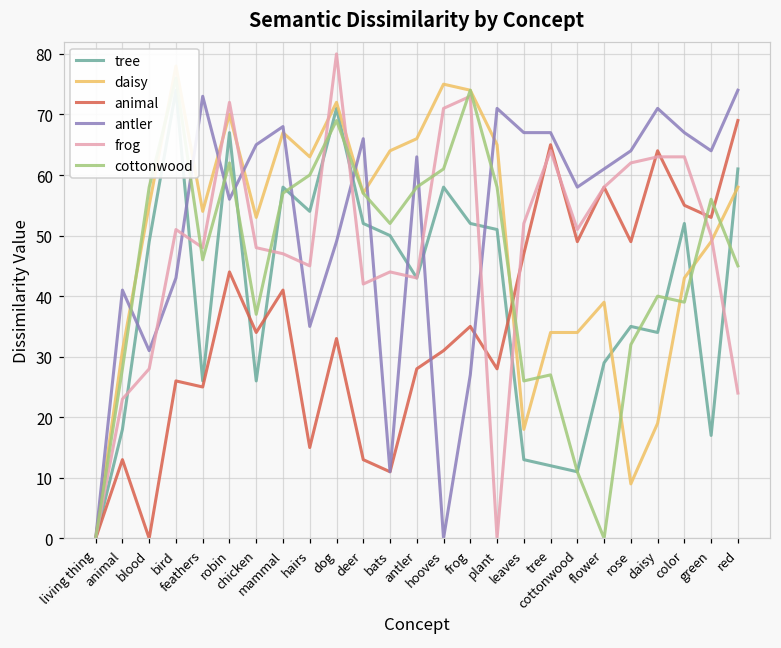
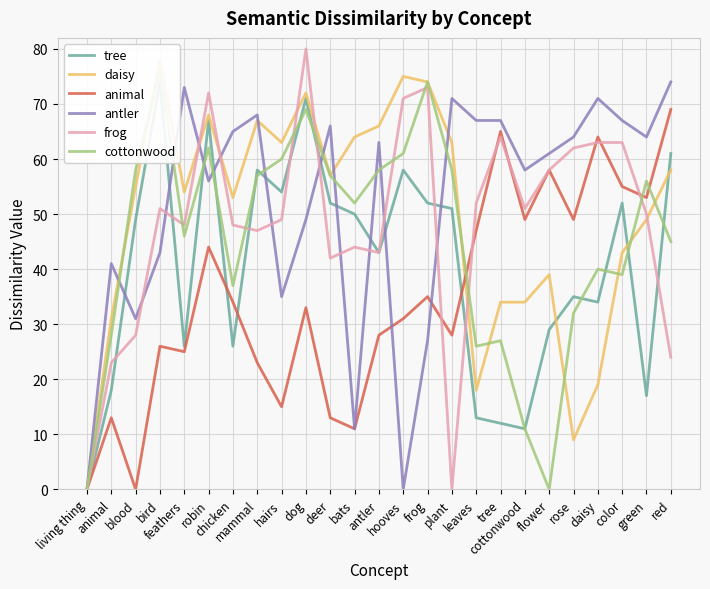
  {
    "tree": {
      "animal": 18,
      "blood": 49,
      "feathers": 26,
      "robin": 67,
      "chicken": 26,
      "mammal": 58,
      "hairs": 54,
      "dog": 71,
      "deer": 52,
      "bats": 50,
      "hooves": 58,
      "frog": 52,
      "plant": 51,
      "leaves": 13,
      "tree": 12,
      "flower": 29,
      "rose": 35,
      "daisy": 34,
      "color": 52,
      "green": 17,
      "red": 61
    },
    "daisy": {
      "animal": 31,
      "blood": 55,
      "feathers": 54,
-     "robin": 70,
+     "robin": 68,
      "chicken": 53,
      "mammal": 67,
      "hairs": 63,
      "dog": 72,
      "bats": 64,
      "antler": 66,
      "hooves": 75,
-     "plant": 65,
+     "plant": 63,
      "leaves": 18,
      "tree": 34,
      "cottonwood": 34,
      "flower": 39,
      "rose": 9,
      "daisy": 19,
      "color": 43,
      "green": 49,
      "red": 58
    },
    "animal": {
      "animal": 13,
      "blood": 0,
      "bird": 26,
      "feathers": 25,
      "robin": 44,
      "chicken": 34,
-     "mammal": 41,
+     "mammal": 23,
      "hairs": 15,
      "dog": 33,
      "deer": 13,
      "antler": 28,
      "hooves": 31,
      "frog": 35,
      "plant": 28,
      "leaves": 47,
      "tree": 65,
      "cottonwood": 49,
      "rose": 49,
      "daisy": 64,
      "color": 55,
      "green": 53,
      "red": 69
    },
    "antler": {
      "animal": 41,
      "blood": 31,
      "bird": 43,
      "feathers": 73,
      "robin": 56,
      "chicken": 65,
      "mammal": 68,
      "hairs": 35,
      "dog": 49,
      "deer": 66,
      "antler": 63,
      "hooves": 0,
      "frog": 27,
      "plant": 71,
      "leaves": 67,
      "tree": 67,
      "cottonwood": 58,
      "flower": 61,
      "rose": 64,
      "daisy": 71,
      "color": 67,
      "green": 64,
      "red": 74
    },
    "frog": {
      "animal": 23,
      "blood": 28,
      "bird": 51,
      "feathers": 48,
      "robin": 72,
      "chicken": 48,
      "mammal": 47,
-     "hairs": 45,
+     "hairs": 49,
      "dog": 80,
      "deer": 42,
      "bats": 44,
      "hooves": 71,
      "frog": 73,
      "plant": 0,
      "leaves": 52,
      "tree": 64,
      "cottonwood": 51,
      "rose": 62,
      "daisy": 63,
      "color": 63,
      "green": 50,
      "red": 24
    },
    "cottonwood": {
      "animal": 28,
      "blood": 58,
      "feathers": 46,
      "robin": 62,
      "chicken": 37,
      "mammal": 57,
      "hairs": 60,
      "dog": 69,
      "bats": 52,
      "antler": 58,
      "hooves": 61,
      "plant": 58,
      "leaves": 26,
      "tree": 27,
      "flower": 0,
      "rose": 32,
      "daisy": 40,
      "color": 39,
      "green": 56,
      "red": 45
    }
  }
